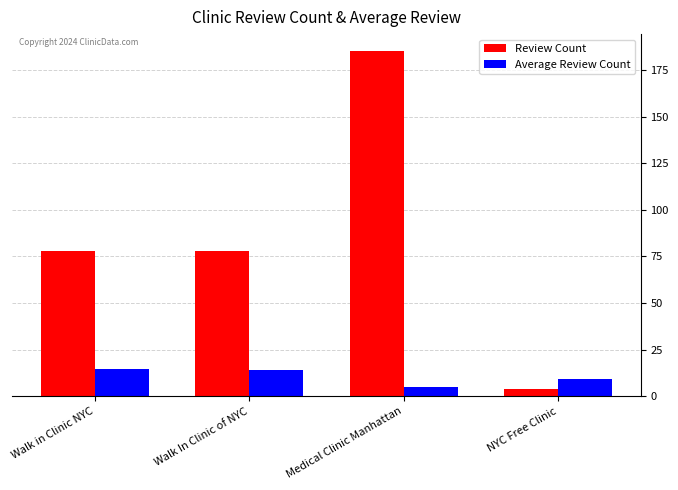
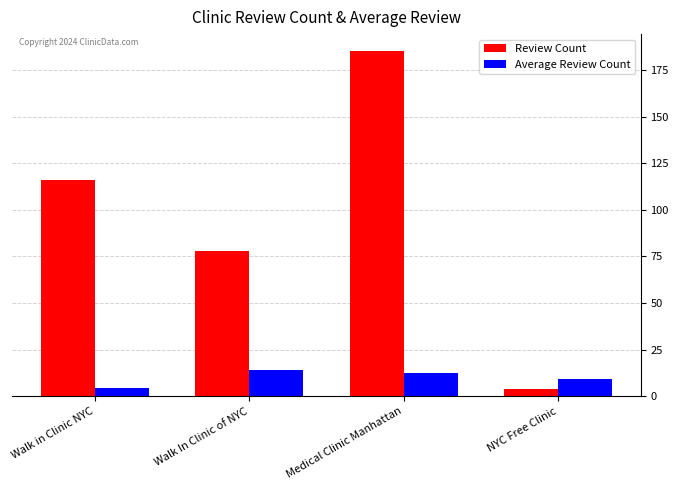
  {
    "Review Count": {
-     "Walk in Clinic NYC": 78,
+     "Walk in Clinic NYC": 116,
      "Walk In Clinic of NYC": 78,
      "Medical Clinic Manhattan": 185,
      "NYC Free Clinic": 4
    },
    "Average Review Count": {
-     "Walk in Clinic NYC": 15,
+     "Walk in Clinic NYC": 5,
      "Walk In Clinic of NYC": 14,
-     "Medical Clinic Manhattan": 5,
+     "Medical Clinic Manhattan": 13,
      "NYC Free Clinic": 9
    }
  }
